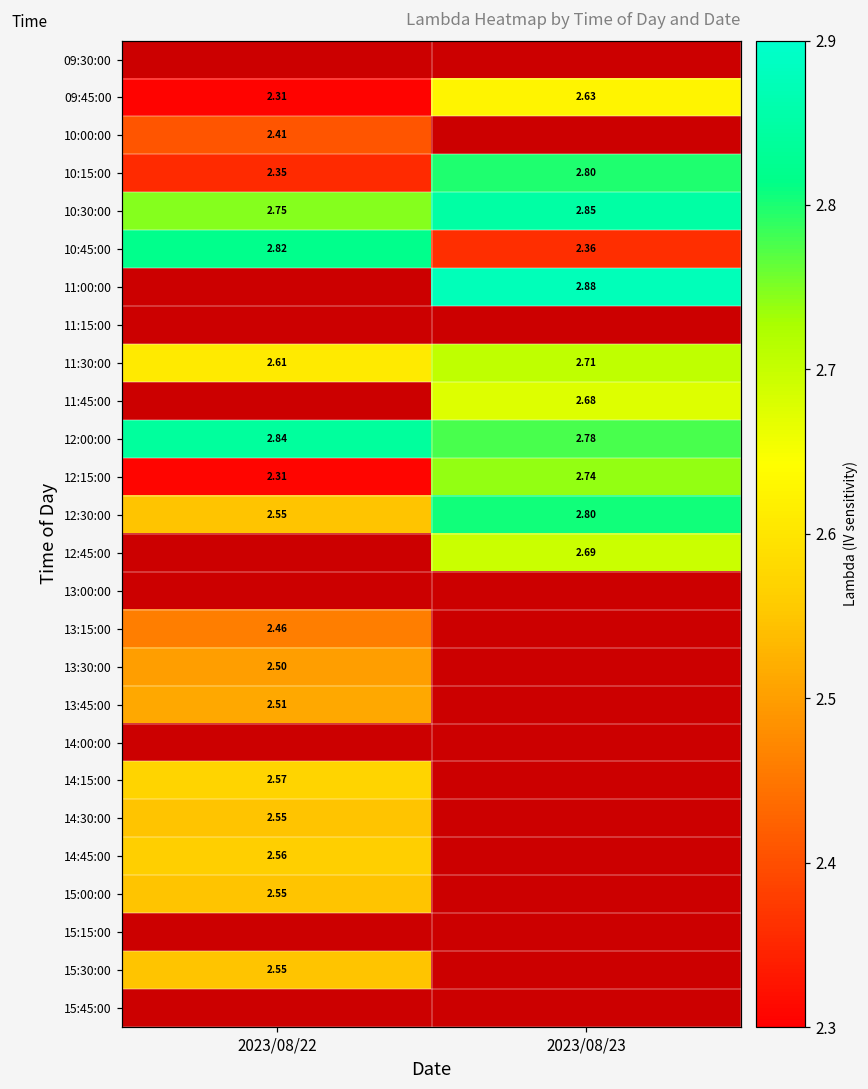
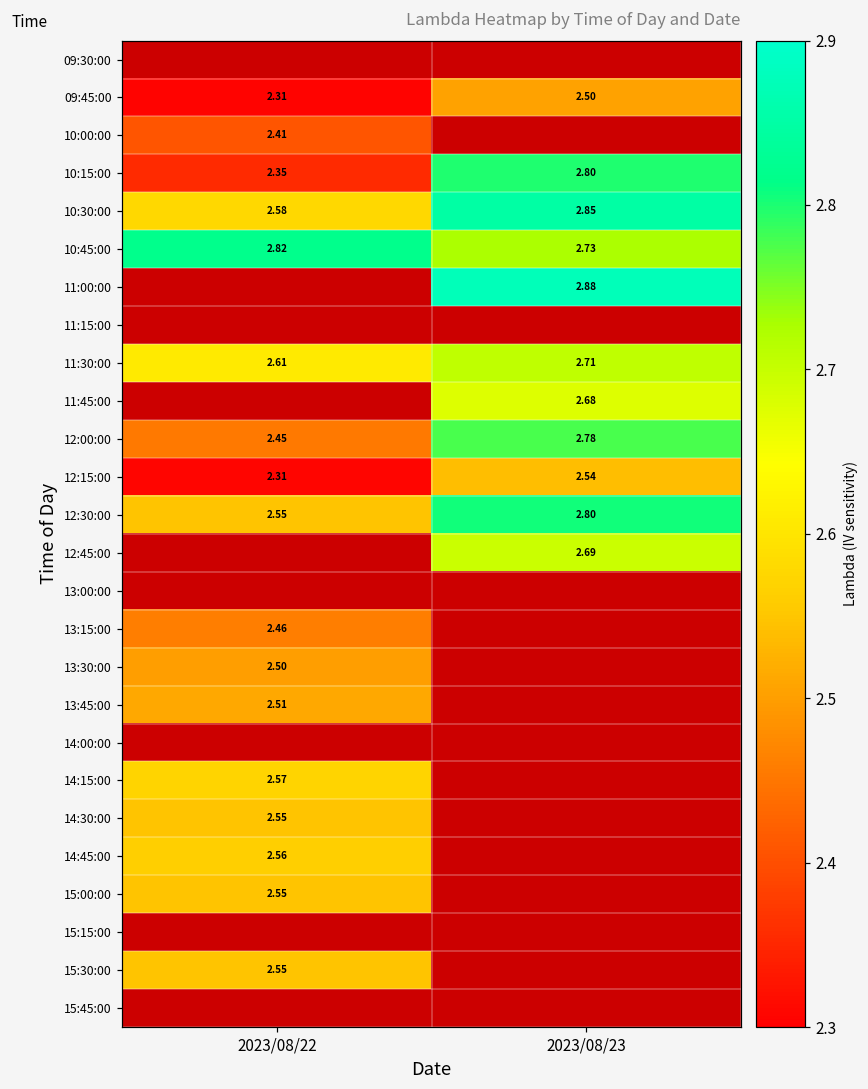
  {
    "09:45:00": {
      "2023/08/22": 2.31,
-     "2023/08/23": 2.63
+     "2023/08/23": 2.50
    },
    "10:00:00": {
      "2023/08/22": 2.41
    },
    "10:15:00": {
      "2023/08/22": 2.35,
      "2023/08/23": 2.80
    },
    "10:30:00": {
-     "2023/08/22": 2.75,
+     "2023/08/22": 2.58,
      "2023/08/23": 2.85
    },
    "10:45:00": {
      "2023/08/22": 2.82,
-     "2023/08/23": 2.36
+     "2023/08/23": 2.73
    },
    "11:00:00": {
      "2023/08/23": 2.88
    },
    "11:30:00": {
      "2023/08/22": 2.61,
      "2023/08/23": 2.71
    },
    "11:45:00": {
      "2023/08/23": 2.68
    },
    "12:00:00": {
-     "2023/08/22": 2.84,
+     "2023/08/22": 2.45,
      "2023/08/23": 2.78
    },
    "12:15:00": {
      "2023/08/22": 2.31,
-     "2023/08/23": 2.74
+     "2023/08/23": 2.54
    },
    "12:30:00": {
      "2023/08/22": 2.55,
      "2023/08/23": 2.80
    },
    "12:45:00": {
      "2023/08/23": 2.69
    },
    "13:15:00": {
      "2023/08/22": 2.46
    },
    "13:30:00": {
      "2023/08/22": 2.50
    },
    "13:45:00": {
      "2023/08/22": 2.51
    },
    "14:15:00": {
      "2023/08/22": 2.57
    },
    "14:30:00": {
      "2023/08/22": 2.55
    },
    "14:45:00": {
      "2023/08/22": 2.56
    },
    "15:00:00": {
      "2023/08/22": 2.55
    },
    "15:30:00": {
      "2023/08/22": 2.55
    }
  }
